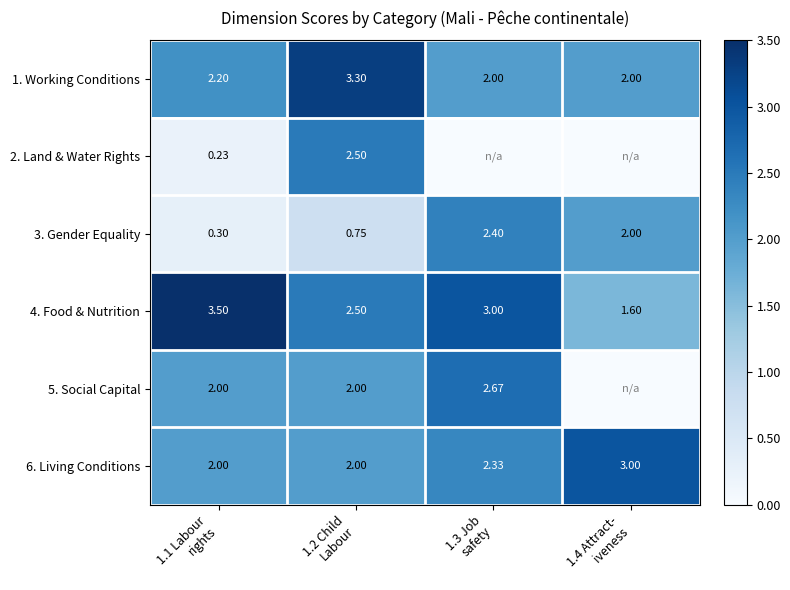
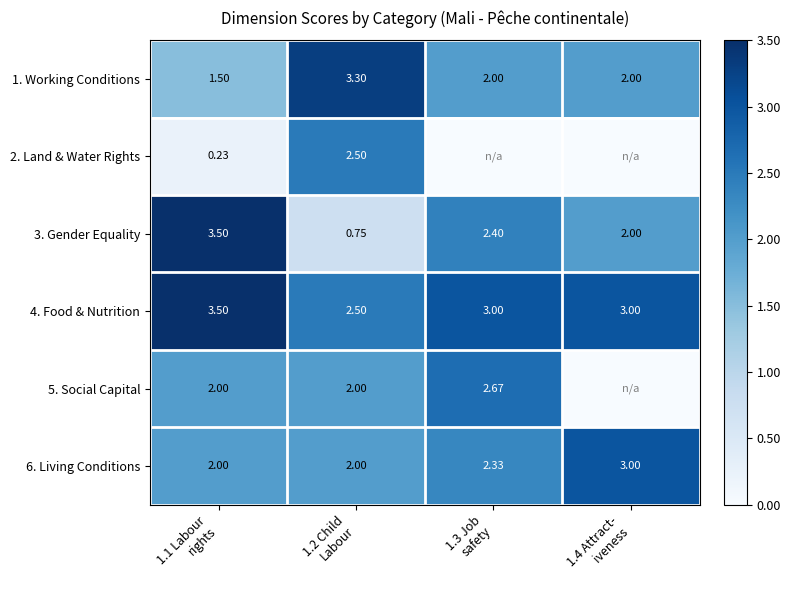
  {
    "1. Working Conditions": {
-     "1.1 Labour rights": 2.20,
+     "1.1 Labour rights": 1.50,
      "1.2 Child Labour": 3.30,
      "1.3 Job safety": 2.00,
      "1.4 Attract- iveness": 2.00
    },
    "2. Land & Water Rights": {
      "1.1 Labour rights": 0.23,
      "1.2 Child Labour": 2.50
    },
    "3. Gender Equality": {
-     "1.1 Labour rights": 0.30,
+     "1.1 Labour rights": 3.50,
      "1.2 Child Labour": 0.75,
      "1.3 Job safety": 2.40,
      "1.4 Attract- iveness": 2.00
    },
    "4. Food & Nutrition": {
      "1.1 Labour rights": 3.50,
      "1.2 Child Labour": 2.50,
      "1.3 Job safety": 3.00,
-     "1.4 Attract- iveness": 1.60
+     "1.4 Attract- iveness": 3.00
    },
    "5. Social Capital": {
      "1.1 Labour rights": 2.00,
      "1.2 Child Labour": 2.00,
      "1.3 Job safety": 2.67
    },
    "6. Living Conditions": {
      "1.1 Labour rights": 2.00,
      "1.2 Child Labour": 2.00,
      "1.3 Job safety": 2.33,
      "1.4 Attract- iveness": 3.00
    }
  }
